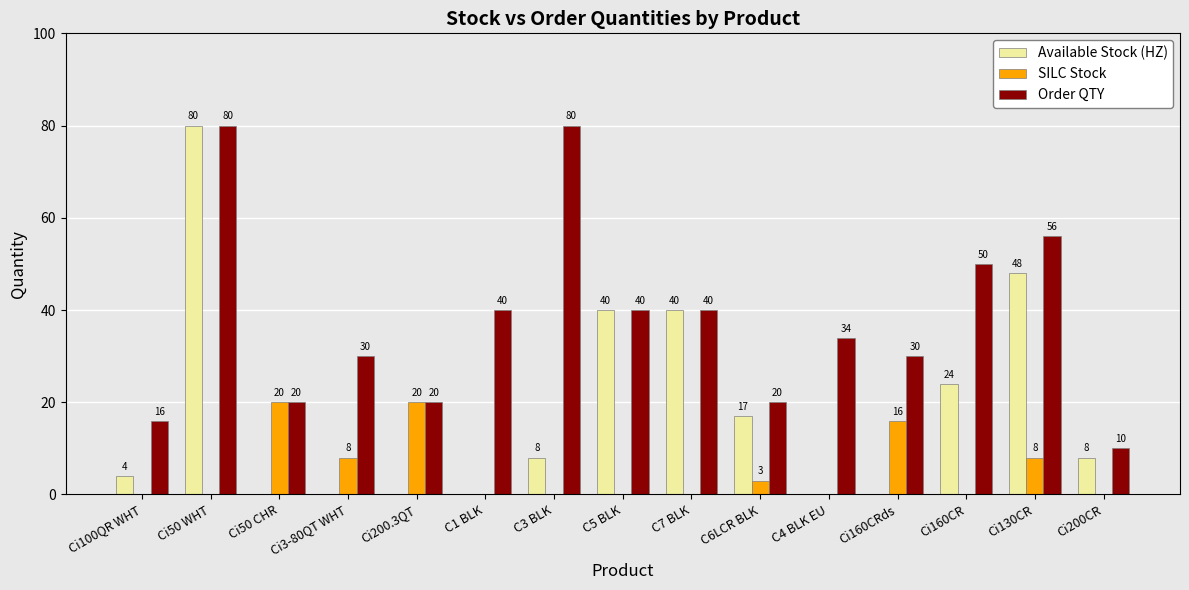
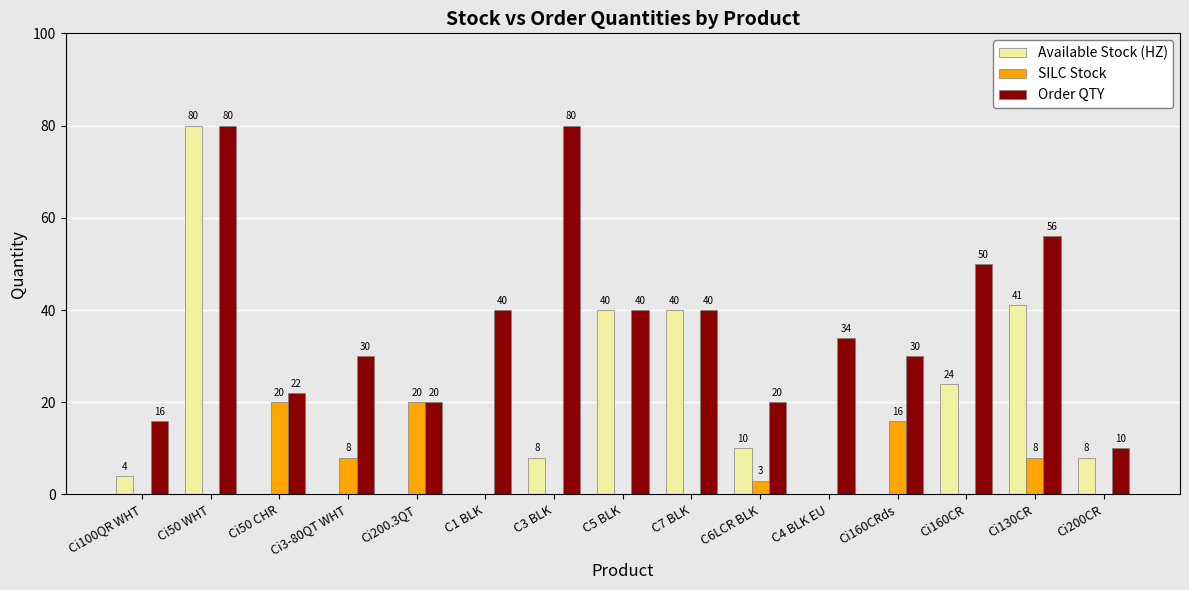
  {
    "Available Stock (HZ)": {
      "Ci100QR WHT": 4,
      "Ci50 WHT": 80,
      "C3 BLK": 8,
      "C5 BLK": 40,
      "C7 BLK": 40,
-     "C6LCR BLK": 17,
+     "C6LCR BLK": 10,
      "Ci160CR": 24,
-     "Ci130CR": 48,
+     "Ci130CR": 41,
      "Ci200CR": 8
    },
    "SILC Stock": {
      "Ci50 CHR": 20,
      "Ci3-80QT WHT": 8,
      "Ci200.3QT": 20,
      "C6LCR BLK": 3,
      "Ci160CRds": 16,
      "Ci130CR": 8
    },
    "Order QTY": {
      "Ci100QR WHT": 16,
      "Ci50 WHT": 80,
-     "Ci50 CHR": 20,
+     "Ci50 CHR": 22,
      "Ci3-80QT WHT": 30,
      "Ci200.3QT": 20,
      "C1 BLK": 40,
      "C3 BLK": 80,
      "C5 BLK": 40,
      "C7 BLK": 40,
      "C6LCR BLK": 20,
      "C4 BLK EU": 34,
      "Ci160CRds": 30,
      "Ci160CR": 50,
      "Ci130CR": 56,
      "Ci200CR": 10
    }
  }
